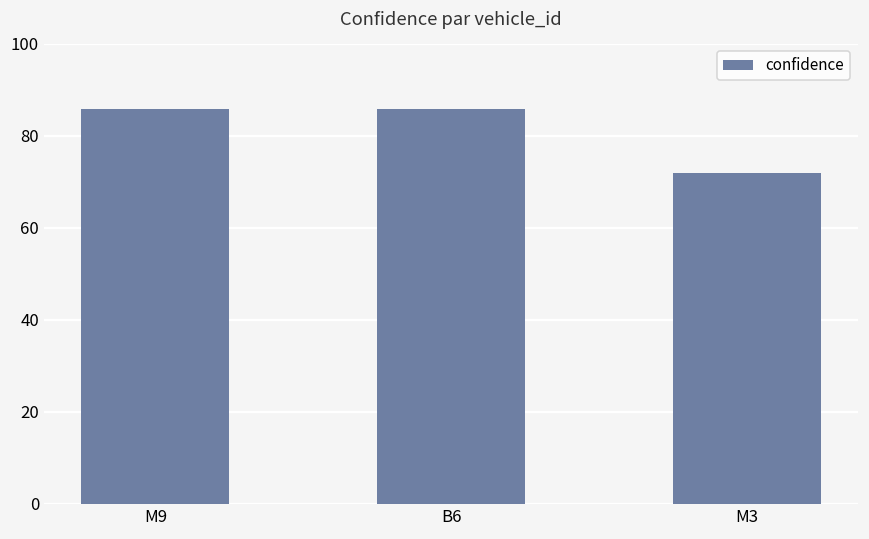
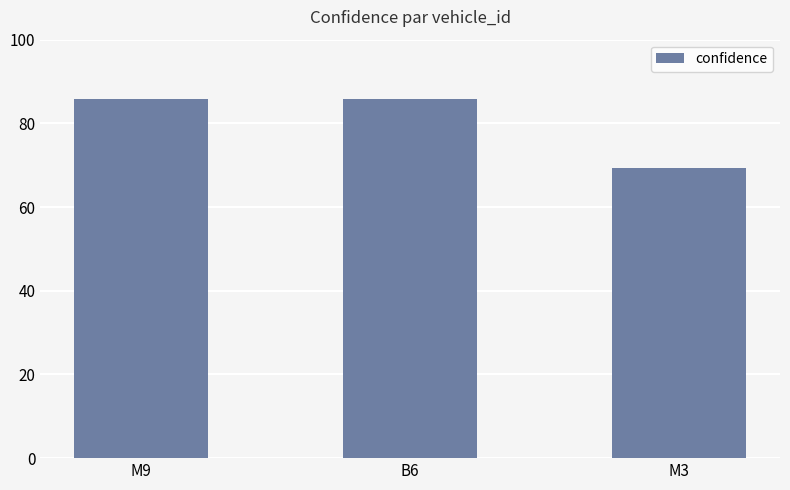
  {
    "M9": 86,
    "B6": 86,
-   "M3": 72
+   "M3": 69
  }
